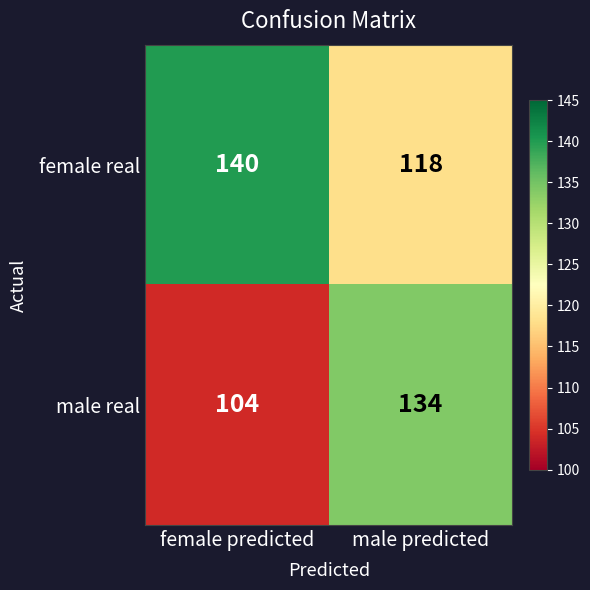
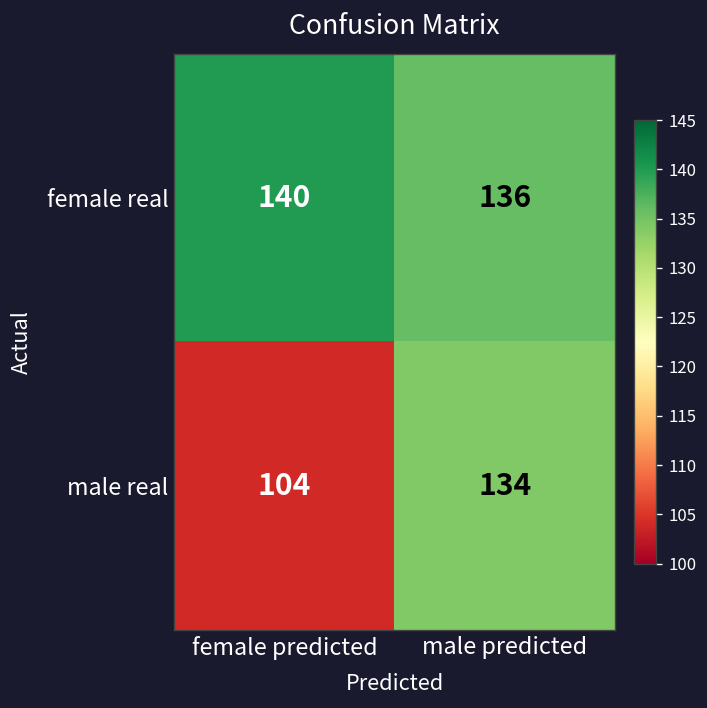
  {
    "female real": {
      "female predicted": 140,
-     "male predicted": 118
+     "male predicted": 136
    },
    "male real": {
      "female predicted": 104,
      "male predicted": 134
    }
  }
